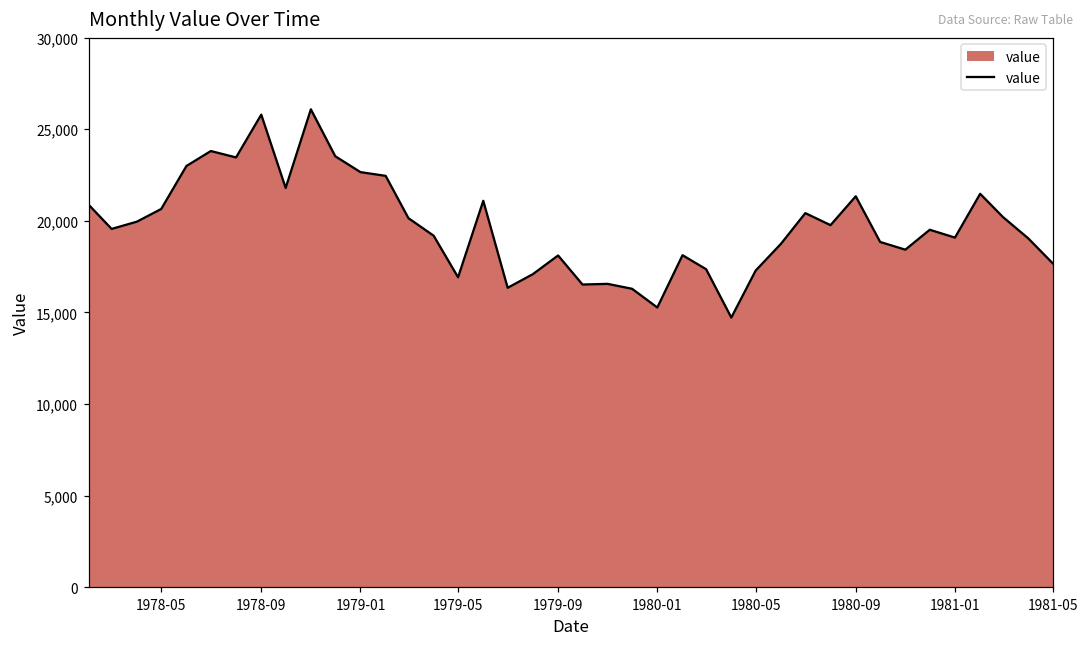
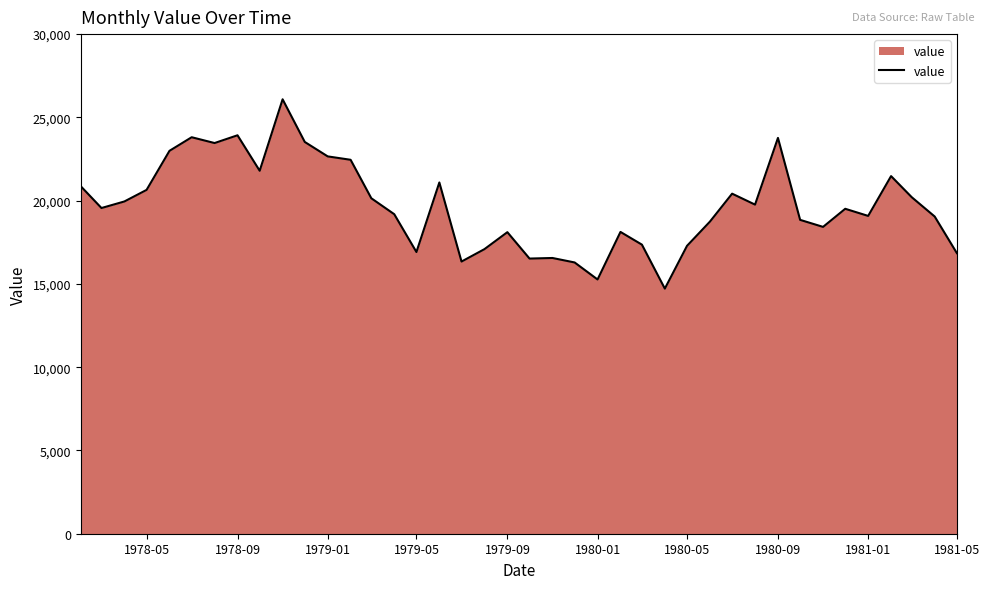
  {
    "1978-05": "20,600",
-   "1978-09": "25,800",
+   "1978-09": "23,900",
    "1979-01": "22,700",
    "1979-05": "16,900",
    "1979-09": "18,100",
    "1980-01": "15,300",
    "1980-05": "17,300",
-   "1980-09": "21,300",
+   "1980-09": "23,800",
    "1981-01": "19,100",
-   "1981-05": "17,700"
+   "1981-05": "16,800"
  }
